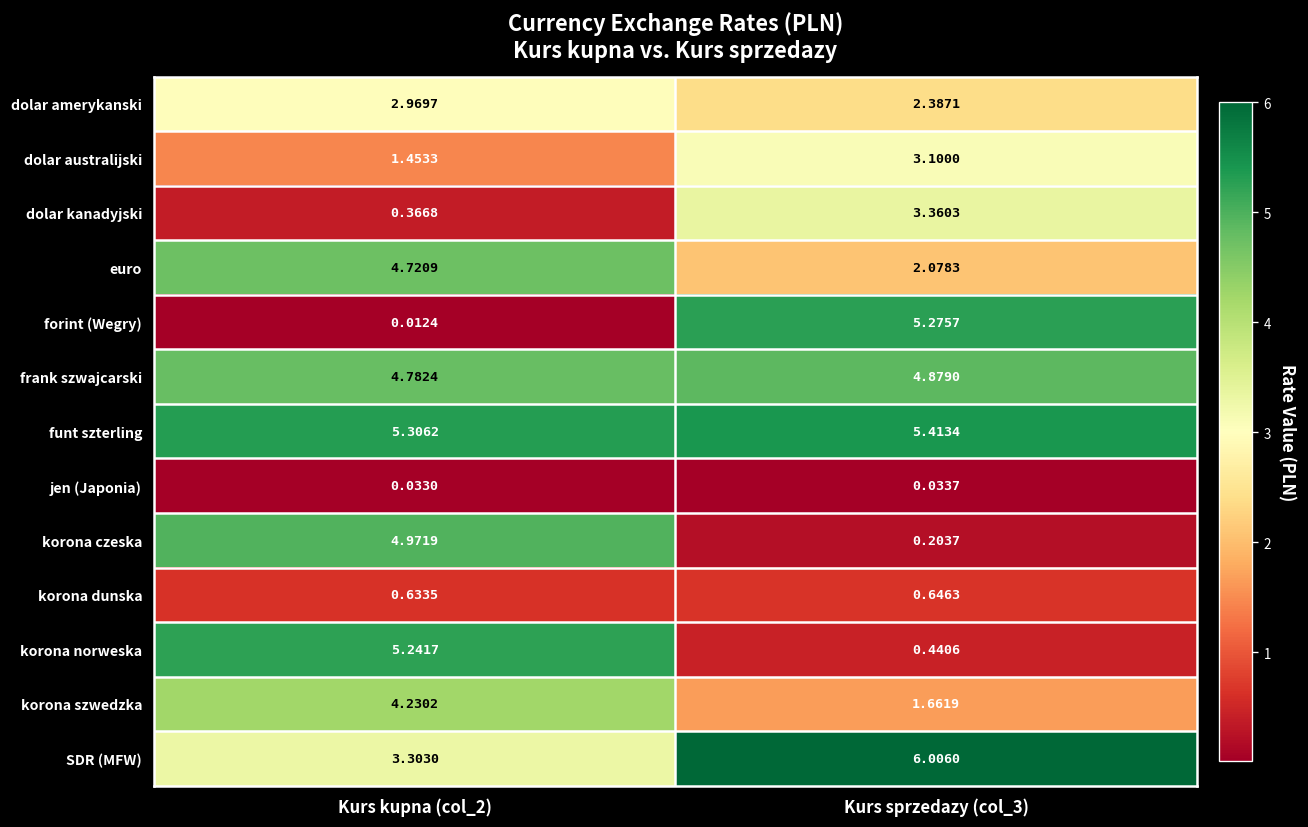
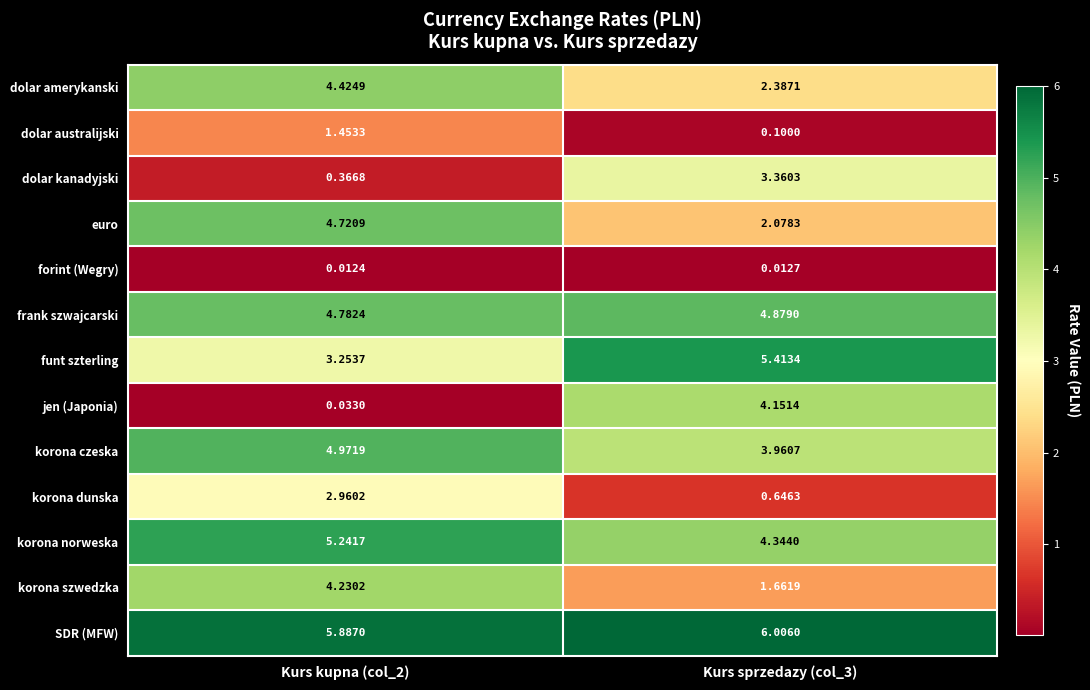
  {
    "dolar amerykanski": {
-     "Kurs kupna (col_2)": 2.9697,
+     "Kurs kupna (col_2)": 4.4249,
      "Kurs sprzedazy (col_3)": 2.3871
    },
    "dolar australijski": {
      "Kurs kupna (col_2)": 1.4533,
-     "Kurs sprzedazy (col_3)": 3.1000
+     "Kurs sprzedazy (col_3)": 0.1000
    },
    "dolar kanadyjski": {
      "Kurs kupna (col_2)": 0.3668,
      "Kurs sprzedazy (col_3)": 3.3603
    },
    "euro": {
      "Kurs kupna (col_2)": 4.7209,
      "Kurs sprzedazy (col_3)": 2.0783
    },
    "forint (Wegry)": {
      "Kurs kupna (col_2)": 0.0124,
-     "Kurs sprzedazy (col_3)": 5.2757
+     "Kurs sprzedazy (col_3)": 0.0127
    },
    "frank szwajcarski": {
      "Kurs kupna (col_2)": 4.7824,
      "Kurs sprzedazy (col_3)": 4.8790
    },
    "funt szterling": {
-     "Kurs kupna (col_2)": 5.3062,
+     "Kurs kupna (col_2)": 3.2537,
      "Kurs sprzedazy (col_3)": 5.4134
    },
    "jen (Japonia)": {
      "Kurs kupna (col_2)": 0.0330,
-     "Kurs sprzedazy (col_3)": 0.0337
+     "Kurs sprzedazy (col_3)": 4.1514
    },
    "korona czeska": {
      "Kurs kupna (col_2)": 4.9719,
-     "Kurs sprzedazy (col_3)": 0.2037
+     "Kurs sprzedazy (col_3)": 3.9607
    },
    "korona dunska": {
-     "Kurs kupna (col_2)": 0.6335,
+     "Kurs kupna (col_2)": 2.9602,
      "Kurs sprzedazy (col_3)": 0.6463
    },
    "korona norweska": {
      "Kurs kupna (col_2)": 5.2417,
-     "Kurs sprzedazy (col_3)": 0.4406
+     "Kurs sprzedazy (col_3)": 4.3440
    },
    "korona szwedzka": {
      "Kurs kupna (col_2)": 4.2302,
      "Kurs sprzedazy (col_3)": 1.6619
    },
    "SDR (MFW)": {
-     "Kurs kupna (col_2)": 3.3030,
+     "Kurs kupna (col_2)": 5.8870,
      "Kurs sprzedazy (col_3)": 6.0060
    }
  }
